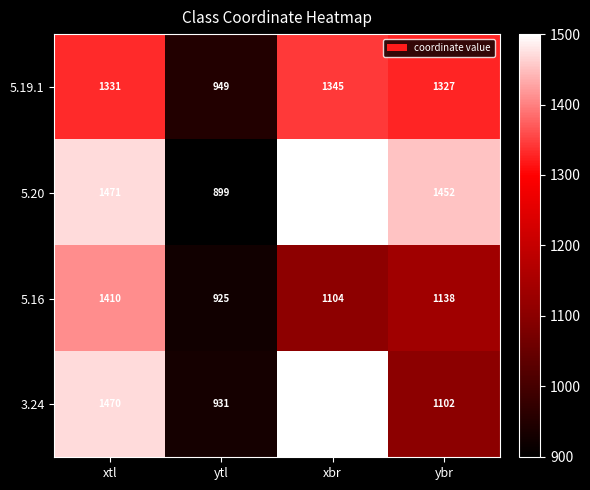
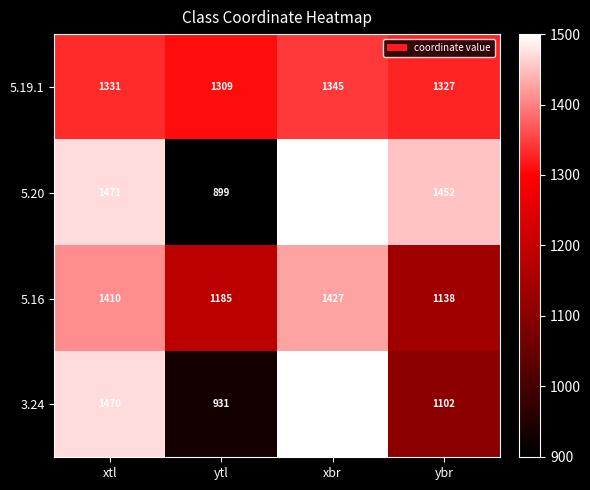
  {
    "5.19.1": {
      "xtl": 1331,
-     "ytl": 949,
+     "ytl": 1309,
      "xbr": 1345,
      "ybr": 1327
    },
    "5.20": {
      "ytl": 899,
      "ybr": 1452
    },
    "5.16": {
      "xtl": 1410,
-     "ytl": 925,
-     "xbr": 1104,
+     "ytl": 1185,
+     "xbr": 1427,
      "ybr": 1138
    },
    "3.24": {
      "ytl": 931,
      "ybr": 1102
    }
  }
